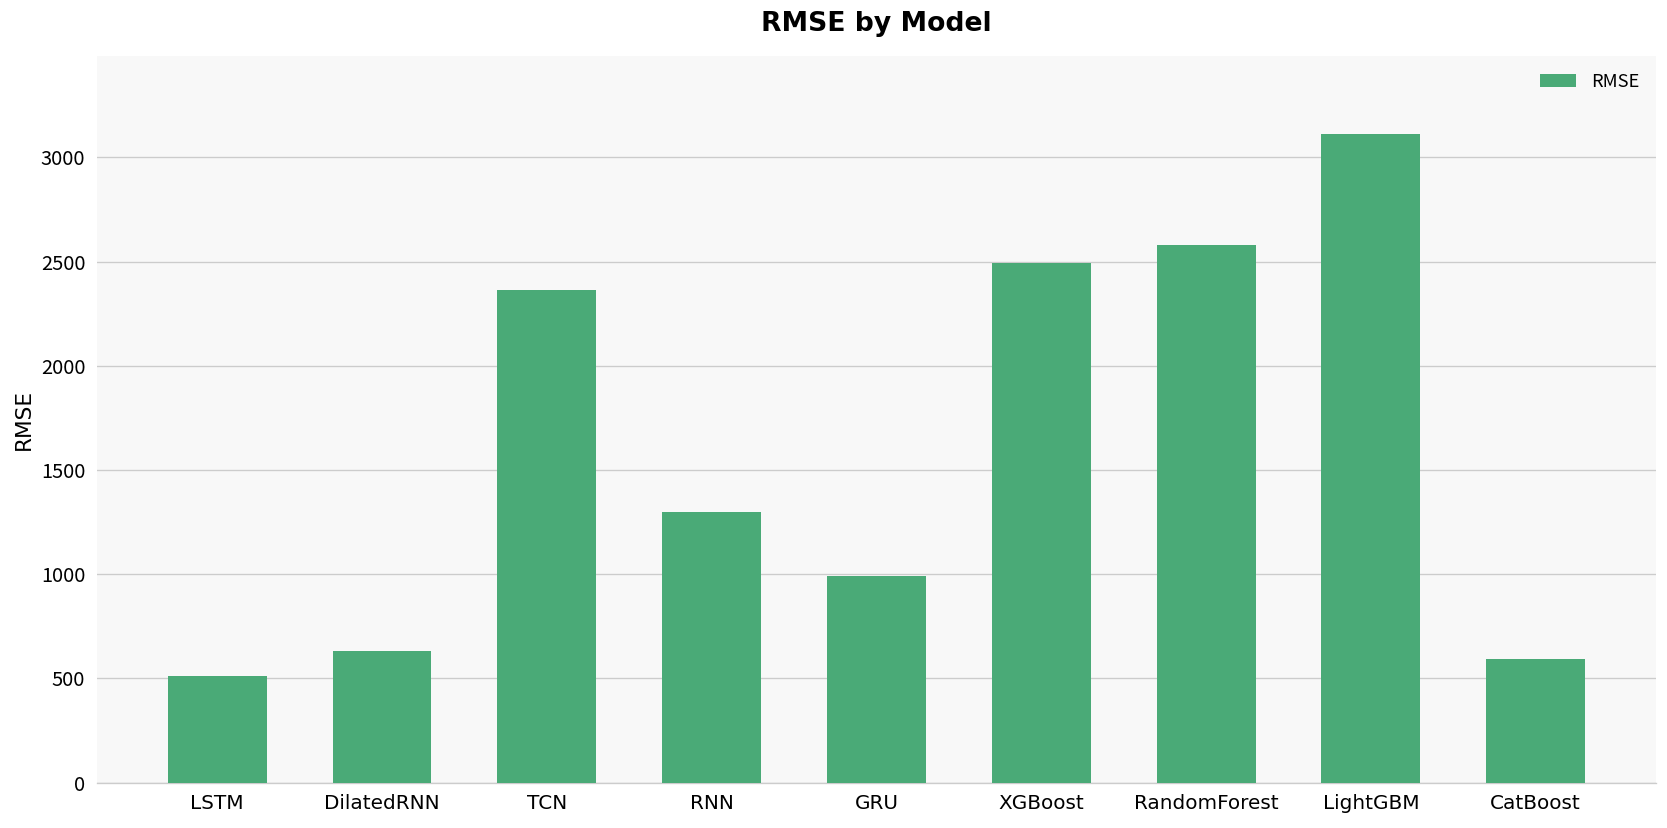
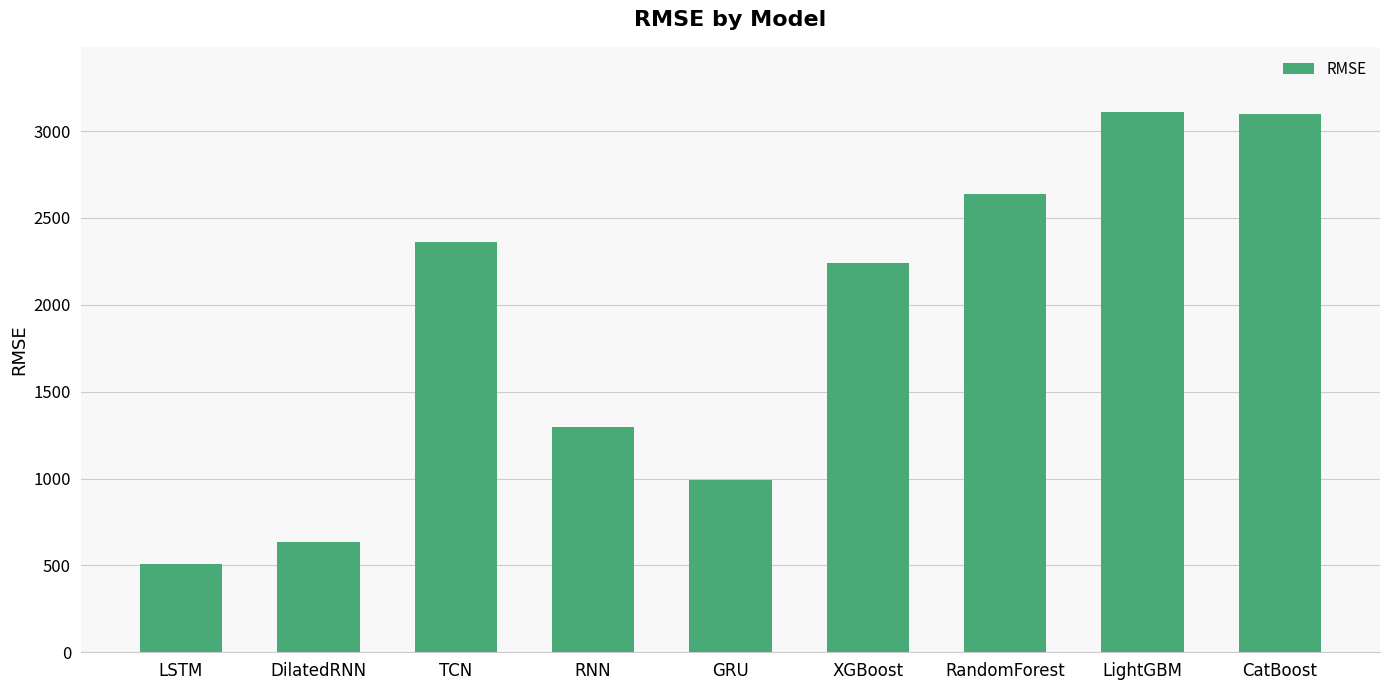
  {
    "LSTM": 510,
    "DilatedRNN": 630,
    "TCN": 2360,
    "RNN": 1300,
    "GRU": 990,
-   "XGBoost": 2490,
-   "RandomForest": 2580,
+   "XGBoost": 2240,
+   "RandomForest": 2640,
    "LightGBM": 3110,
-   "CatBoost": 590
+   "CatBoost": 3100
  }
